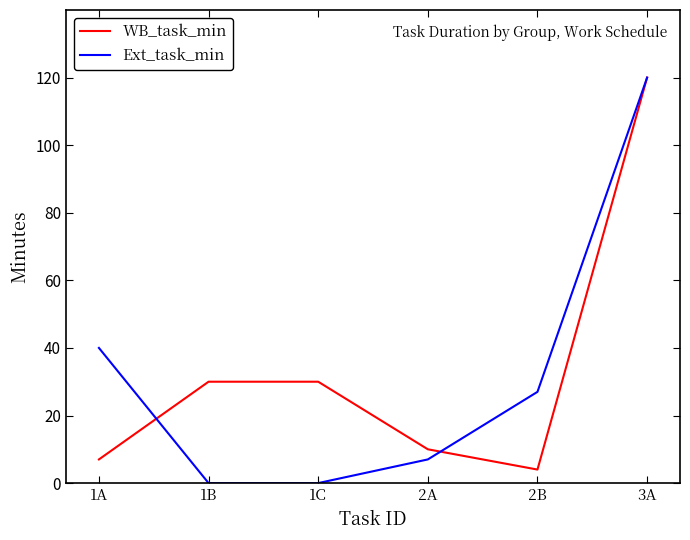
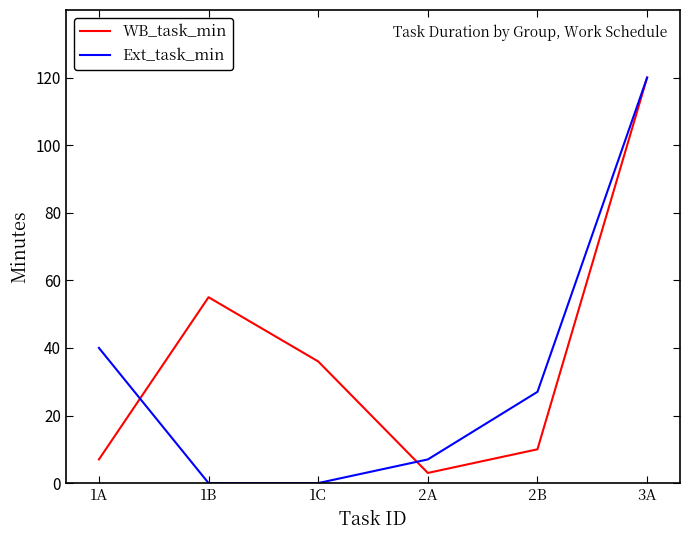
  {
    "WB_task_min": {
      "1A": 7,
-     "1B": 30,
-     "1C": 30,
-     "2A": 10,
-     "2B": 4
+     "1B": 55,
+     "1C": 36,
+     "2A": 3,
+     "2B": 10
    },
    "Ext_task_min": {
      "1A": 40,
      "1B": 0,
      "1C": 0,
      "2A": 7,
      "2B": 27
    }
  }
